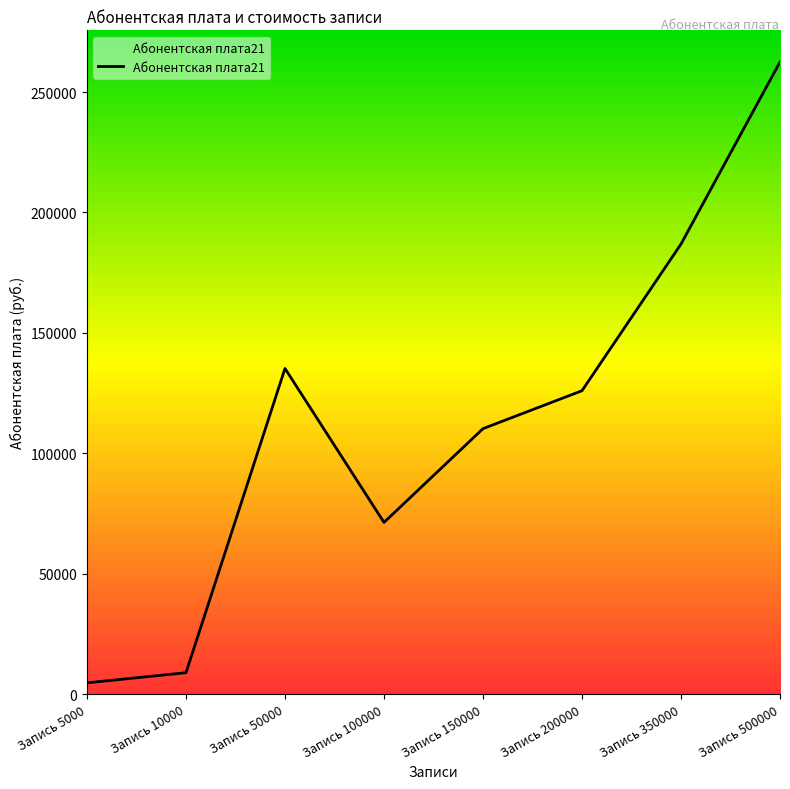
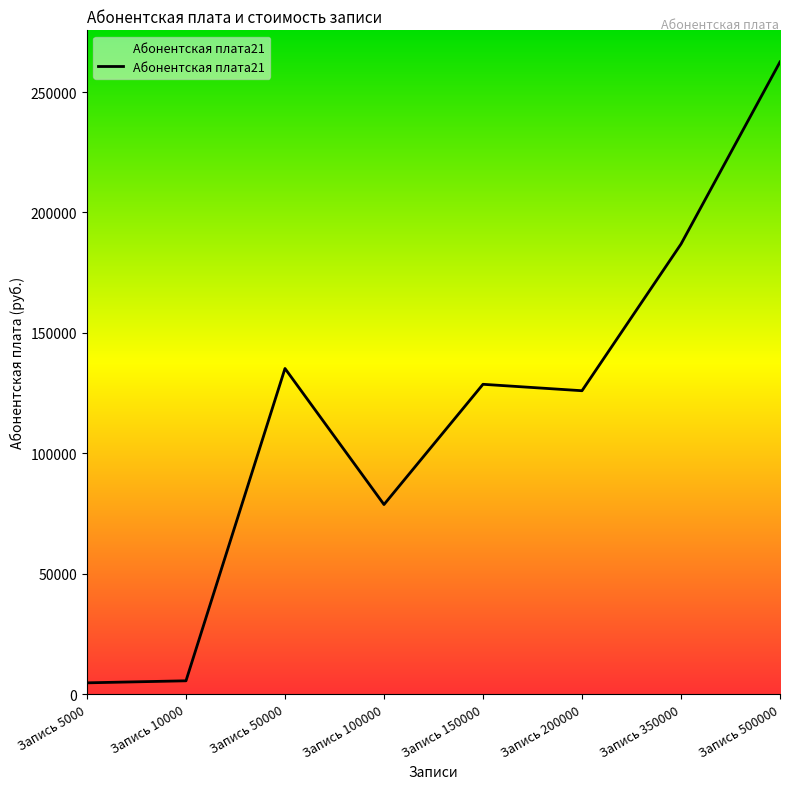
  {
    "Запись 5000": 5000,
-   "Запись 10000": 9000,
+   "Запись 10000": 6000,
    "Запись 50000": 135000,
-   "Запись 100000": 71000,
-   "Запись 150000": 110000,
+   "Запись 100000": 79000,
+   "Запись 150000": 129000,
    "Запись 200000": 126000,
    "Запись 350000": 187000,
    "Запись 500000": 263000
  }
